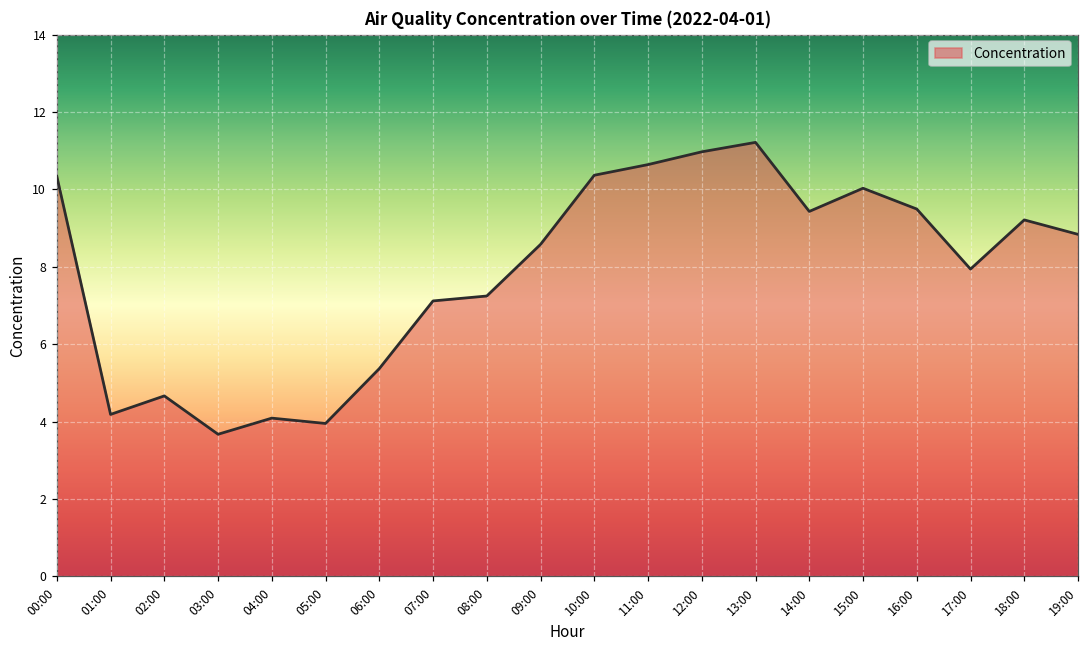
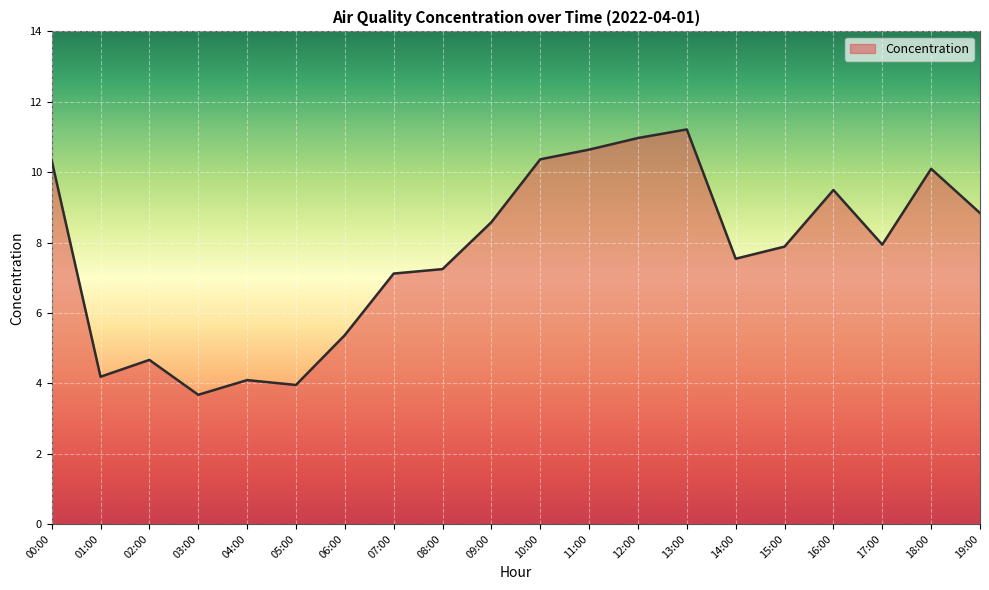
  {
    "00:00": 10.3,
    "01:00": 4.2,
    "02:00": 4.7,
    "03:00": 3.7,
    "04:00": 4.1,
    "05:00": 4.0,
    "06:00": 5.4,
    "07:00": 7.1,
    "08:00": 7.2,
    "09:00": 8.6,
    "10:00": 10.4,
    "11:00": 10.6,
    "12:00": 11.0,
    "13:00": 11.2,
-   "14:00": 9.4,
-   "15:00": 10.0,
+   "14:00": 7.5,
+   "15:00": 7.9,
    "16:00": 9.5,
    "17:00": 7.9,
-   "18:00": 9.2,
+   "18:00": 10.1,
    "19:00": 8.8
  }
